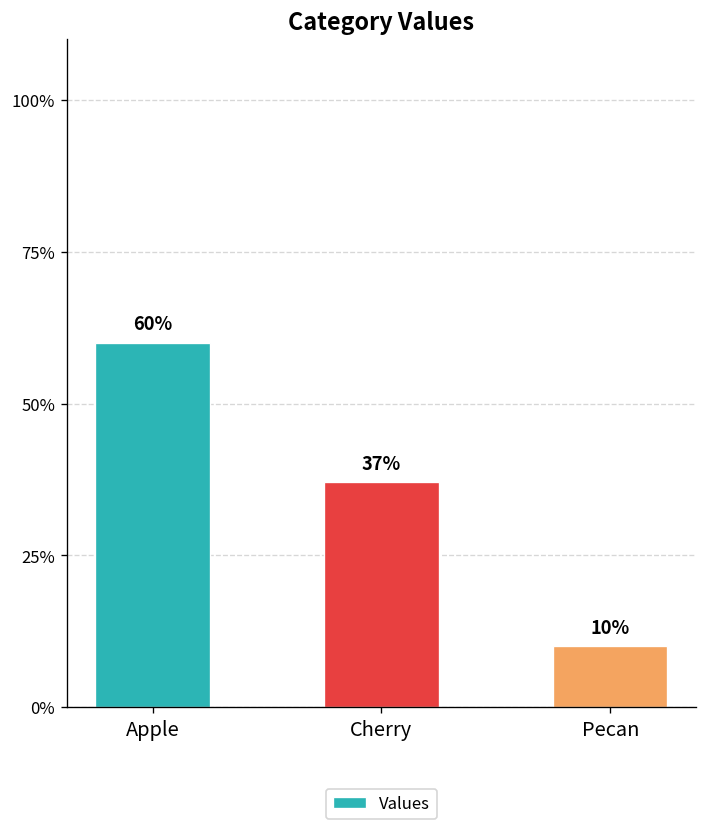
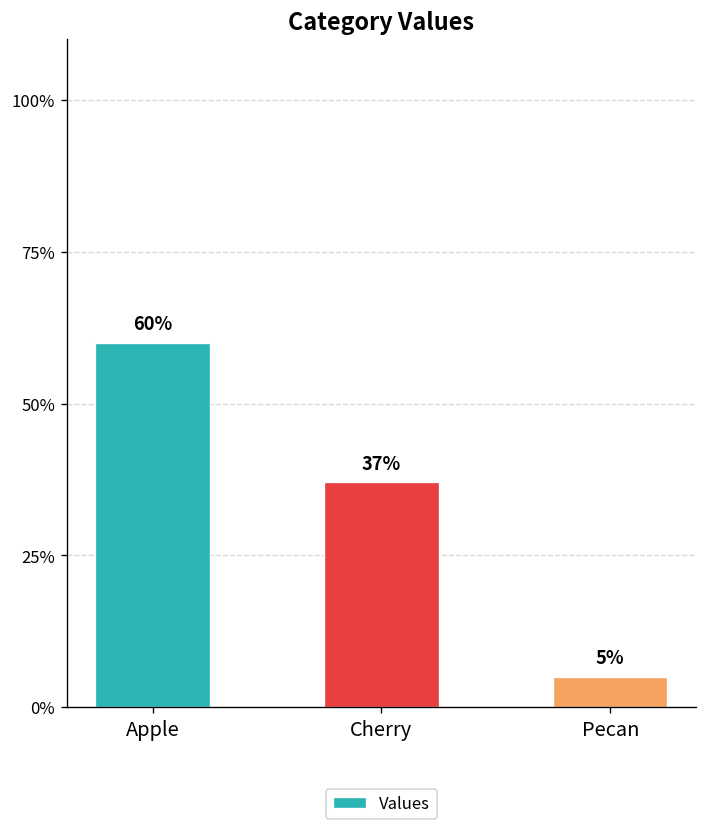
  {
    "Apple": "60%",
    "Cherry": "37%",
-   "Pecan": "10%"
+   "Pecan": "5%"
  }
